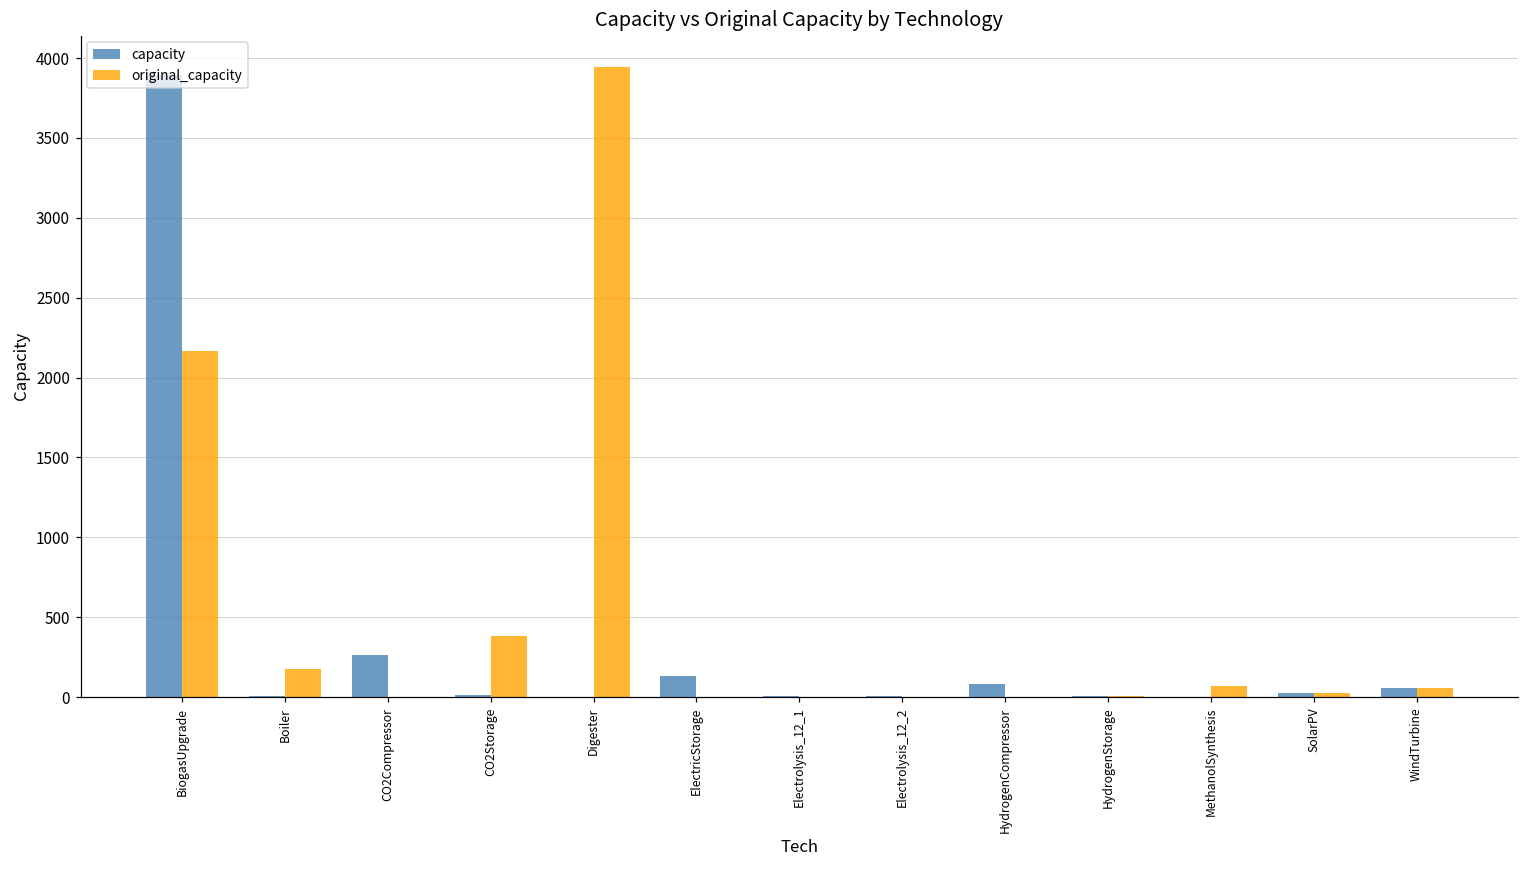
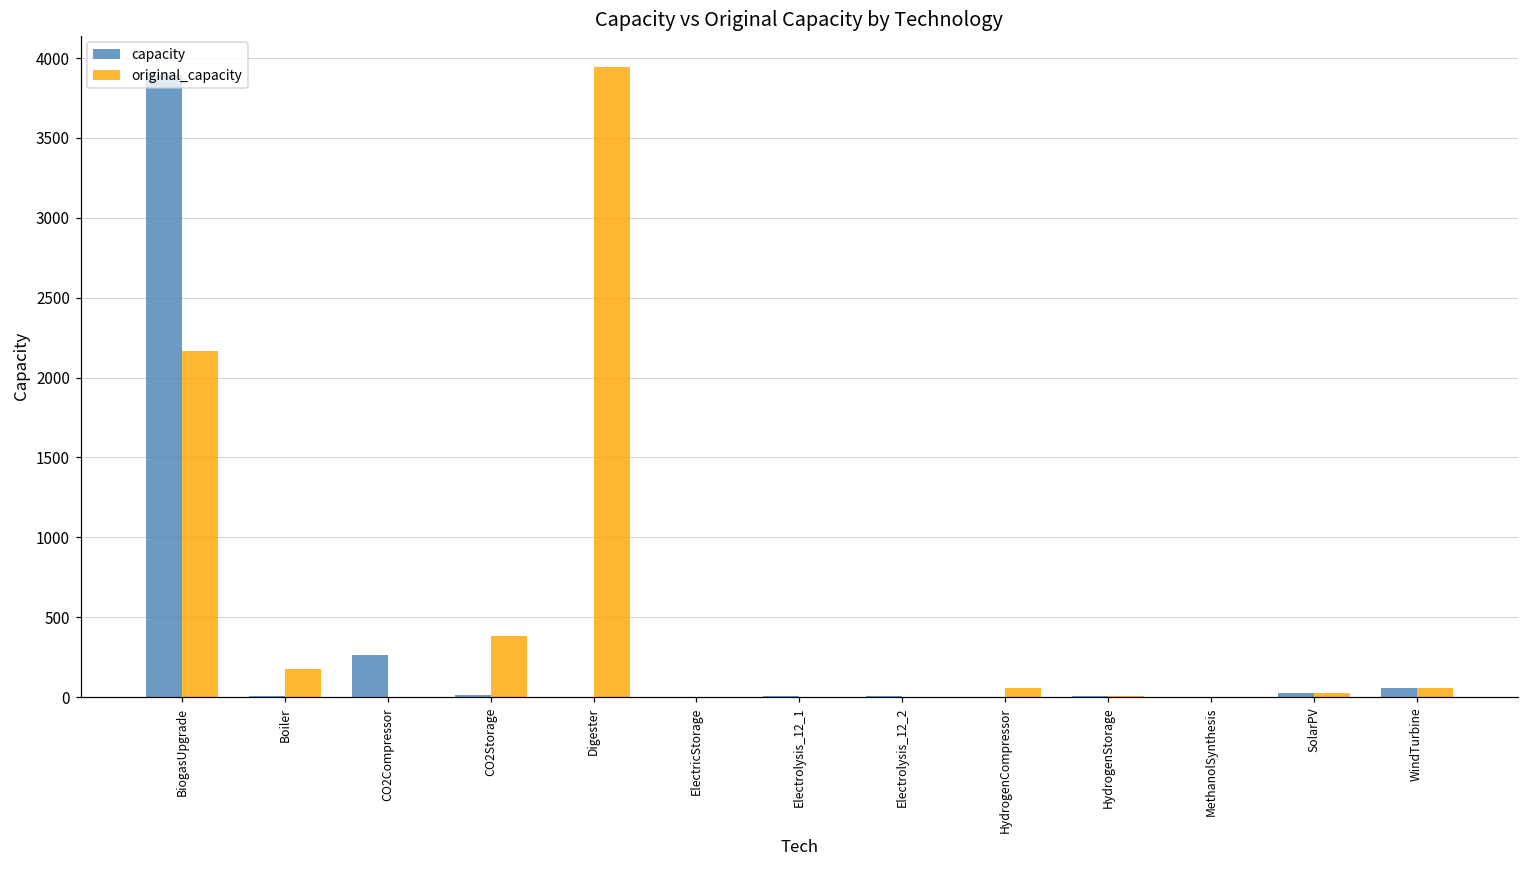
  {
    "capacity": {
      "CO2Compressor": 260,
-     "ElectricStorage": 130,
-     "HydrogenCompressor": 80,
+     "ElectricStorage": 0,
+     "HydrogenCompressor": 0,
      "SolarPV": 30,
      "WindTurbine": 60
    },
    "original_capacity": {
      "BiogasUpgrade": 2170,
      "Boiler": 170,
      "CO2Storage": 380,
      "Digester": 3940,
-     "HydrogenCompressor": 0,
-     "MethanolSynthesis": 70,
+     "HydrogenCompressor": 60,
+     "MethanolSynthesis": 0,
      "SolarPV": 30,
      "WindTurbine": 50
    }
  }
